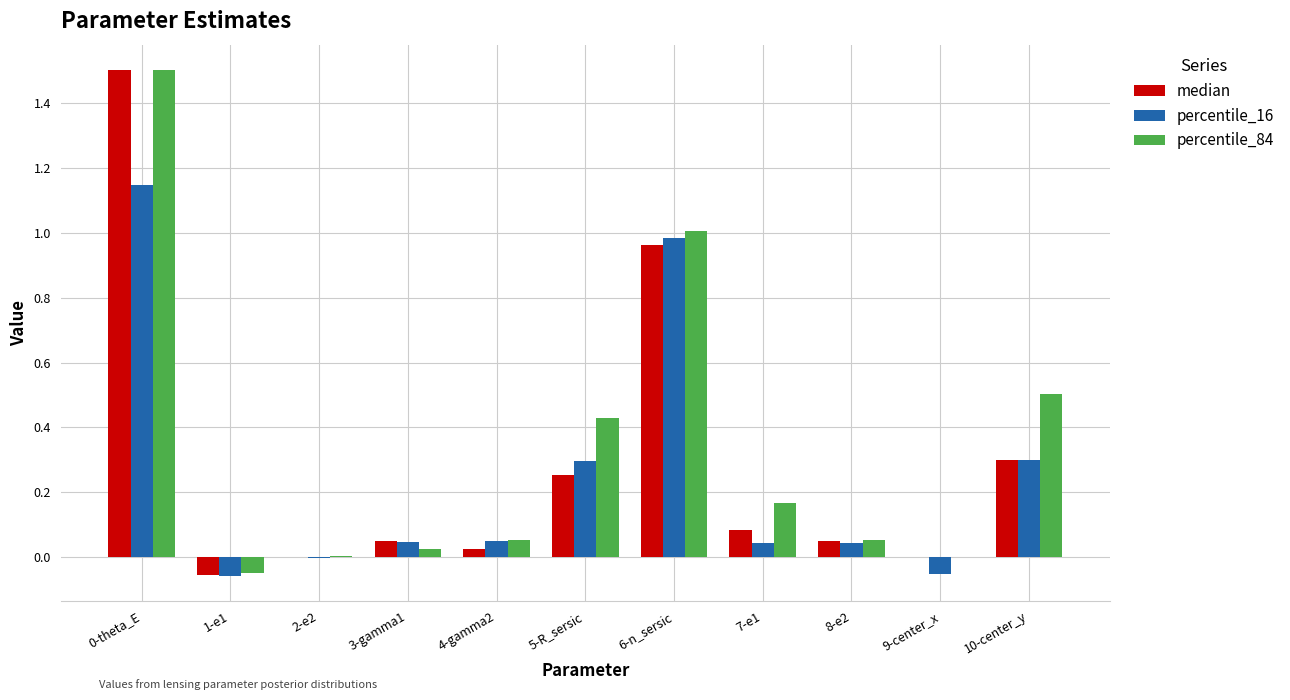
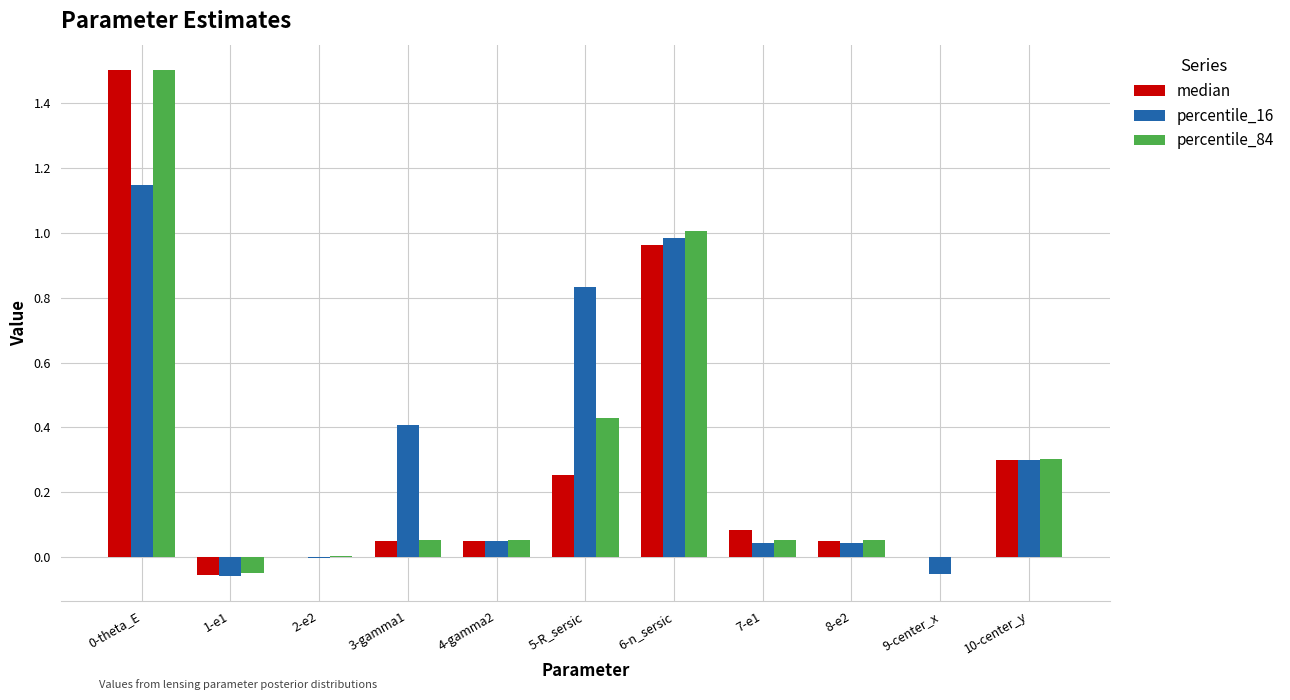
  {
    "median": {
      "0-theta_E": 1.50,
      "1-e1": -0.05,
      "3-gamma1": 0.05,
-     "4-gamma2": 0.02,
+     "4-gamma2": 0.05,
      "5-R_sersic": 0.25,
      "6-n_sersic": 0.96,
      "7-e1": 0.08,
      "8-e2": 0.05,
      "10-center_y": 0.30
    },
    "percentile_16": {
      "0-theta_E": 1.15,
      "1-e1": -0.06,
-     "3-gamma1": 0.05,
+     "3-gamma1": 0.41,
      "4-gamma2": 0.05,
-     "5-R_sersic": 0.30,
+     "5-R_sersic": 0.83,
      "6-n_sersic": 0.98,
      "7-e1": 0.04,
      "8-e2": 0.05,
      "9-center_x": -0.05,
      "10-center_y": 0.30
    },
    "percentile_84": {
      "0-theta_E": 1.50,
      "1-e1": -0.05,
-     "3-gamma1": 0.03,
+     "3-gamma1": 0.05,
      "4-gamma2": 0.05,
      "5-R_sersic": 0.43,
      "6-n_sersic": 1.01,
-     "7-e1": 0.17,
+     "7-e1": 0.05,
      "8-e2": 0.05,
-     "10-center_y": 0.50
+     "10-center_y": 0.30
    }
  }
